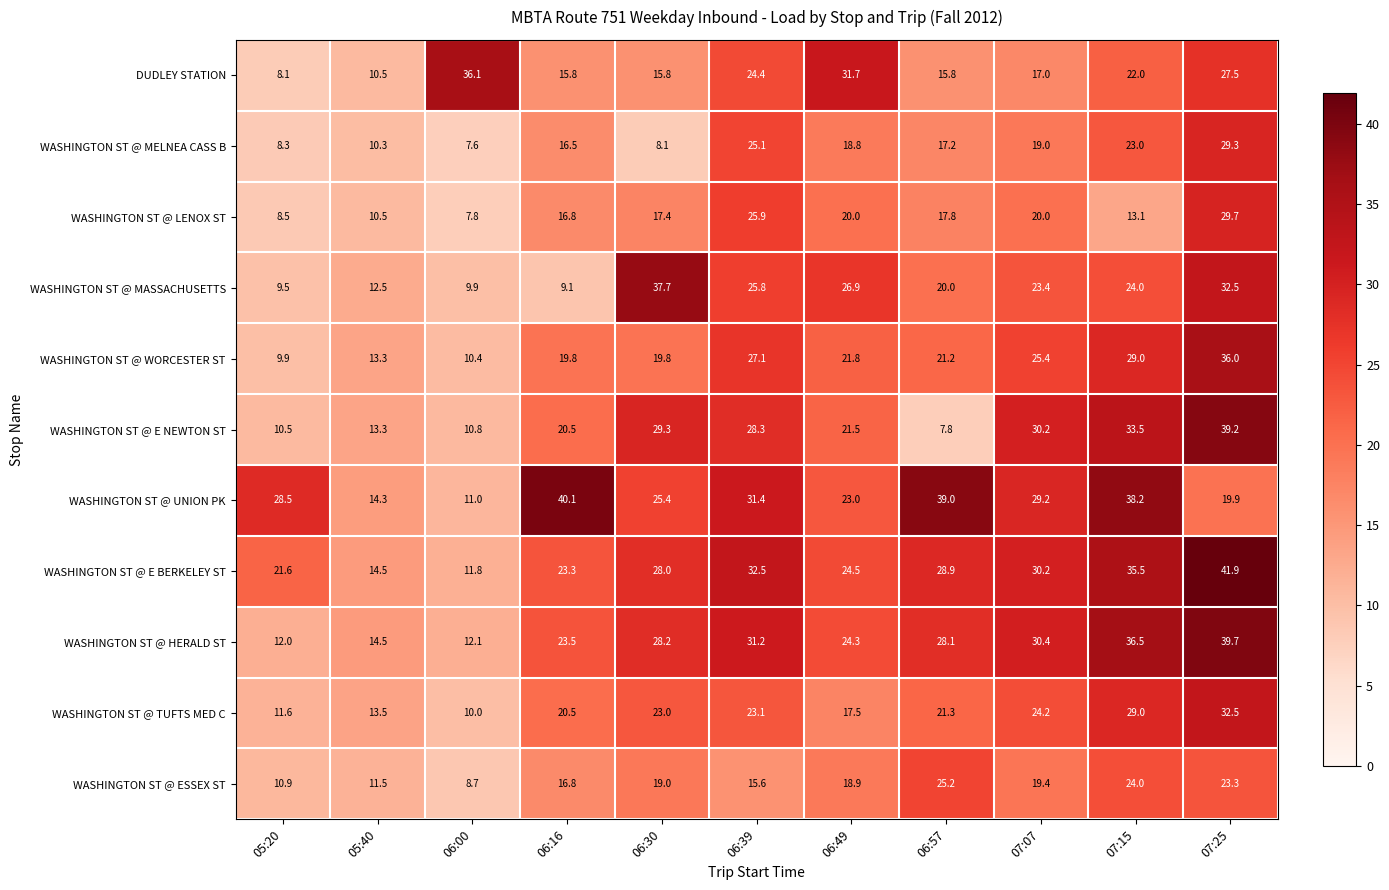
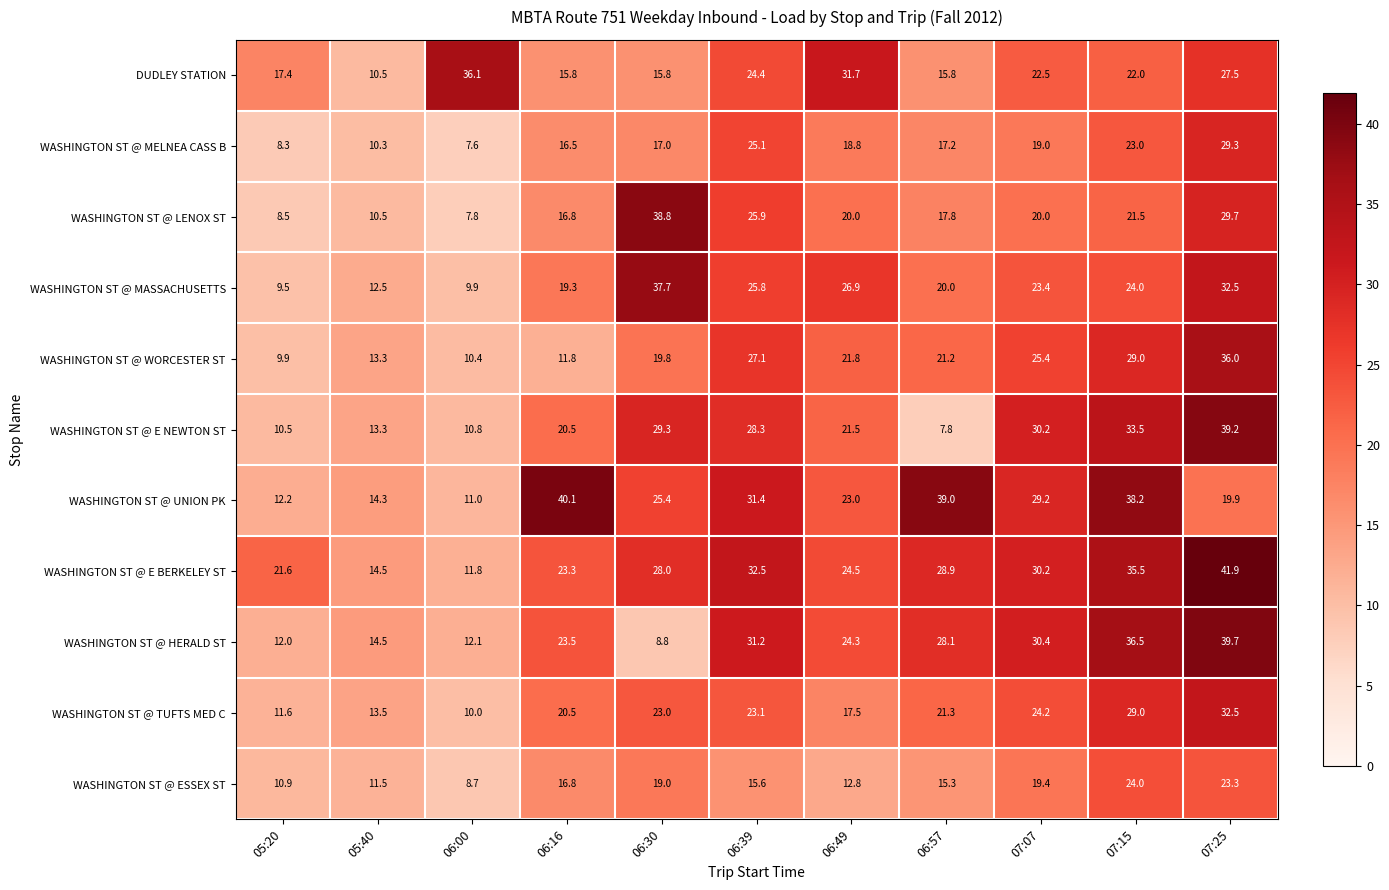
  {
    "DUDLEY STATION": {
-     "05:20": 8.1,
+     "05:20": 17.4,
      "05:40": 10.5,
      "06:00": 36.1,
      "06:16": 15.8,
      "06:30": 15.8,
      "06:39": 24.4,
      "06:49": 31.7,
      "06:57": 15.8,
-     "07:07": 17.0,
+     "07:07": 22.5,
      "07:15": 22.0,
      "07:25": 27.5
    },
    "WASHINGTON ST @ MELNEA CASS B": {
      "05:20": 8.3,
      "05:40": 10.3,
      "06:00": 7.6,
      "06:16": 16.5,
-     "06:30": 8.1,
+     "06:30": 17.0,
      "06:39": 25.1,
      "06:49": 18.8,
      "06:57": 17.2,
      "07:07": 19.0,
      "07:15": 23.0,
      "07:25": 29.3
    },
    "WASHINGTON ST @ LENOX ST": {
      "05:20": 8.5,
      "05:40": 10.5,
      "06:00": 7.8,
      "06:16": 16.8,
-     "06:30": 17.4,
+     "06:30": 38.8,
      "06:39": 25.9,
      "06:49": 20.0,
      "06:57": 17.8,
      "07:07": 20.0,
-     "07:15": 13.1,
+     "07:15": 21.5,
      "07:25": 29.7
    },
    "WASHINGTON ST @ MASSACHUSETTS": {
      "05:20": 9.5,
      "05:40": 12.5,
      "06:00": 9.9,
-     "06:16": 9.1,
+     "06:16": 19.3,
      "06:30": 37.7,
      "06:39": 25.8,
      "06:49": 26.9,
      "06:57": 20.0,
      "07:07": 23.4,
      "07:15": 24.0,
      "07:25": 32.5
    },
    "WASHINGTON ST @ WORCESTER ST": {
      "05:20": 9.9,
      "05:40": 13.3,
      "06:00": 10.4,
-     "06:16": 19.8,
+     "06:16": 11.8,
      "06:30": 19.8,
      "06:39": 27.1,
      "06:49": 21.8,
      "06:57": 21.2,
      "07:07": 25.4,
      "07:15": 29.0,
      "07:25": 36.0
    },
    "WASHINGTON ST @ E NEWTON ST": {
      "05:20": 10.5,
      "05:40": 13.3,
      "06:00": 10.8,
      "06:16": 20.5,
      "06:30": 29.3,
      "06:39": 28.3,
      "06:49": 21.5,
      "06:57": 7.8,
      "07:07": 30.2,
      "07:15": 33.5,
      "07:25": 39.2
    },
    "WASHINGTON ST @ UNION PK": {
-     "05:20": 28.5,
+     "05:20": 12.2,
      "05:40": 14.3,
      "06:00": 11.0,
      "06:16": 40.1,
      "06:30": 25.4,
      "06:39": 31.4,
      "06:49": 23.0,
      "06:57": 39.0,
      "07:07": 29.2,
      "07:15": 38.2,
      "07:25": 19.9
    },
    "WASHINGTON ST @ E BERKELEY ST": {
      "05:20": 21.6,
      "05:40": 14.5,
      "06:00": 11.8,
      "06:16": 23.3,
      "06:30": 28.0,
      "06:39": 32.5,
      "06:49": 24.5,
      "06:57": 28.9,
      "07:07": 30.2,
      "07:15": 35.5,
      "07:25": 41.9
    },
    "WASHINGTON ST @ HERALD ST": {
      "05:20": 12.0,
      "05:40": 14.5,
      "06:00": 12.1,
      "06:16": 23.5,
-     "06:30": 28.2,
+     "06:30": 8.8,
      "06:39": 31.2,
      "06:49": 24.3,
      "06:57": 28.1,
      "07:07": 30.4,
      "07:15": 36.5,
      "07:25": 39.7
    },
    "WASHINGTON ST @ TUFTS MED C": {
      "05:20": 11.6,
      "05:40": 13.5,
      "06:00": 10.0,
      "06:16": 20.5,
      "06:30": 23.0,
      "06:39": 23.1,
      "06:49": 17.5,
      "06:57": 21.3,
      "07:07": 24.2,
      "07:15": 29.0,
      "07:25": 32.5
    },
    "WASHINGTON ST @ ESSEX ST": {
      "05:20": 10.9,
      "05:40": 11.5,
      "06:00": 8.7,
      "06:16": 16.8,
      "06:30": 19.0,
      "06:39": 15.6,
-     "06:49": 18.9,
-     "06:57": 25.2,
+     "06:49": 12.8,
+     "06:57": 15.3,
      "07:07": 19.4,
      "07:15": 24.0,
      "07:25": 23.3
    }
  }
